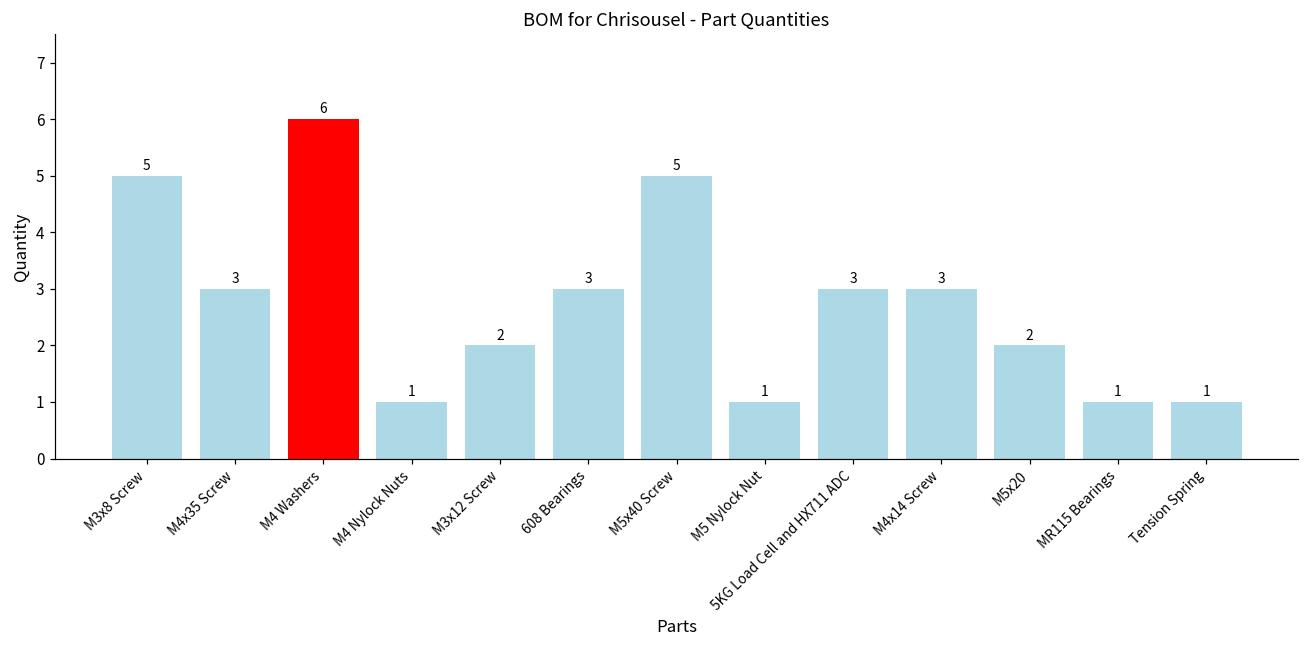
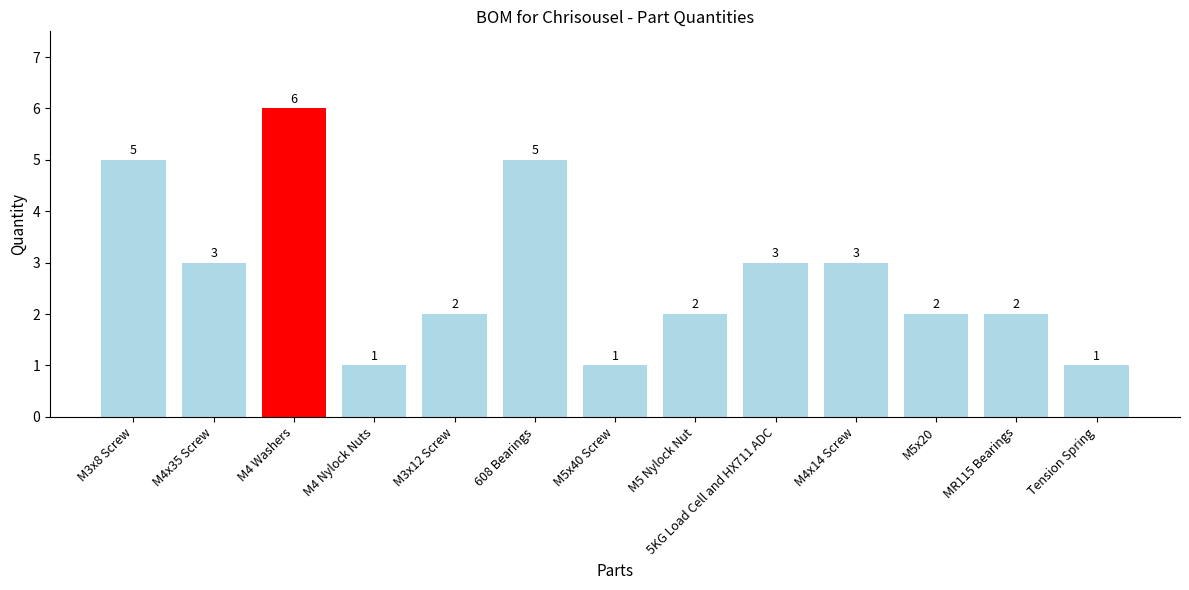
  {
    "M3x8 Screw": 5,
    "M4x35 Screw": 3,
    "M4 Washers": 6,
    "M4 Nylock Nuts": 1,
    "M3x12 Screw": 2,
-   "608 Bearings": 3,
-   "M5x40 Screw": 5,
-   "M5 Nylock Nut": 1,
+   "608 Bearings": 5,
+   "M5x40 Screw": 1,
+   "M5 Nylock Nut": 2,
    "5KG Load Cell and HX711 ADC": 3,
    "M4x14 Screw": 3,
    "M5x20": 2,
-   "MR115 Bearings": 1,
+   "MR115 Bearings": 2,
    "Tension Spring": 1
  }
